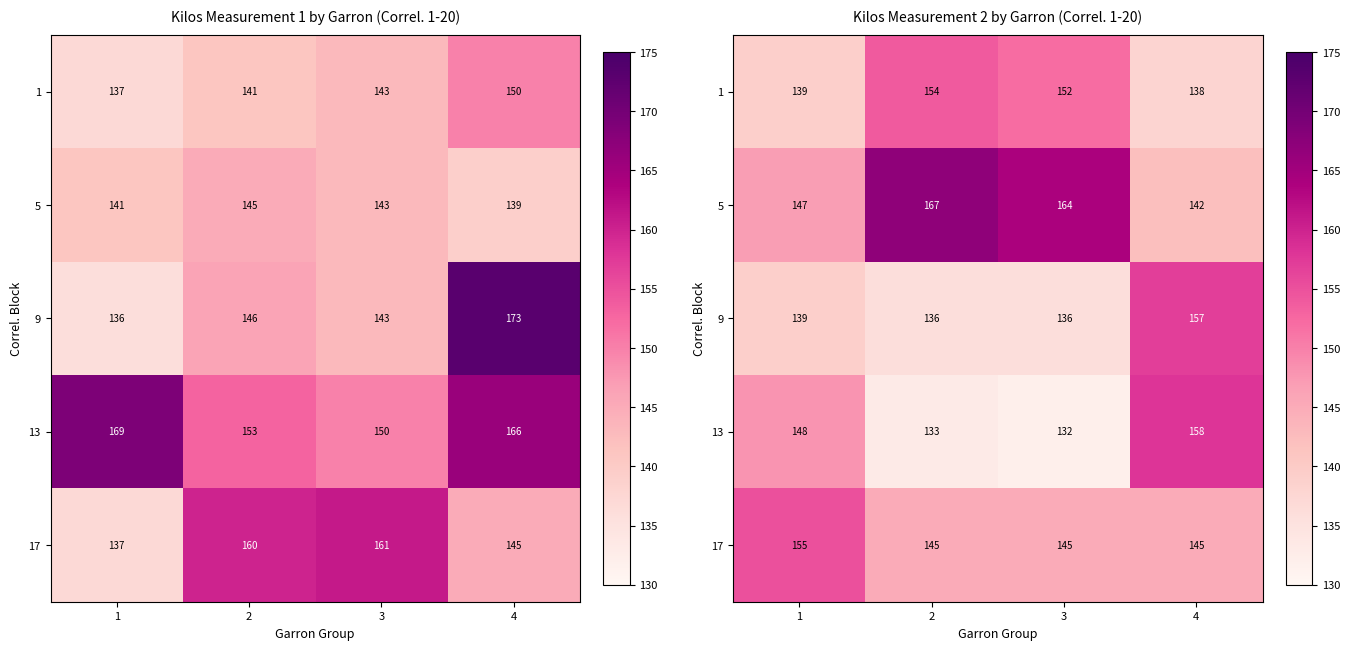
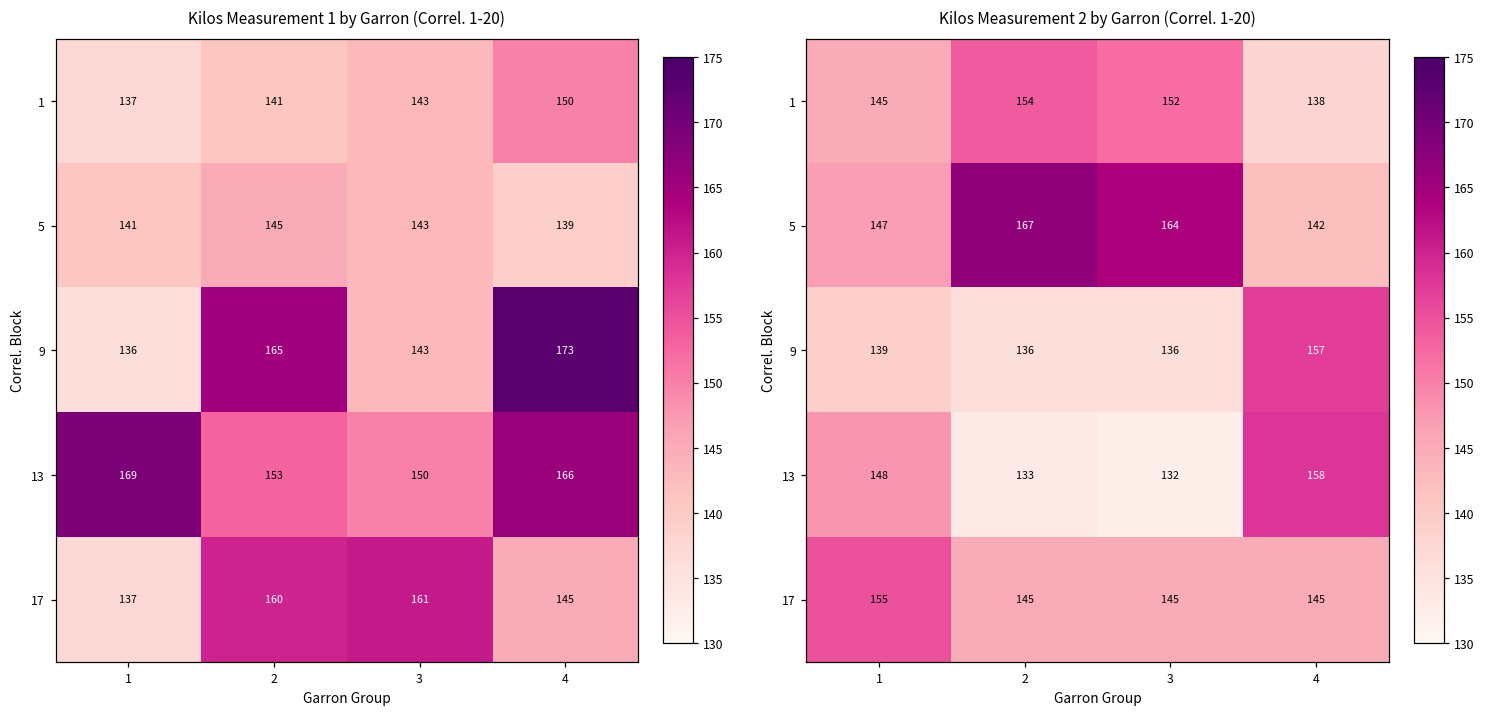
  {
    "Kilos Measurement 1 by Garron (Correl. 1-20)": {
      "1": {
        "1": 137,
        "2": 141,
        "3": 143,
        "4": 150
      },
      "5": {
        "1": 141,
        "2": 145,
        "3": 143,
        "4": 139
      },
      "9": {
        "1": 136,
-       "2": 146,
+       "2": 165,
        "3": 143,
        "4": 173
      },
      "13": {
        "1": 169,
        "2": 153,
        "3": 150,
        "4": 166
      },
      "17": {
        "1": 137,
        "2": 160,
        "3": 161,
        "4": 145
      }
    },
    "Kilos Measurement 2 by Garron (Correl. 1-20)": {
      "1": {
-       "1": 139,
+       "1": 145,
        "2": 154,
        "3": 152,
        "4": 138
      },
      "5": {
        "1": 147,
        "2": 167,
        "3": 164,
        "4": 142
      },
      "9": {
        "1": 139,
        "2": 136,
        "3": 136,
        "4": 157
      },
      "13": {
        "1": 148,
        "2": 133,
        "3": 132,
        "4": 158
      },
      "17": {
        "1": 155,
        "2": 145,
        "3": 145,
        "4": 145
      }
    }
  }
